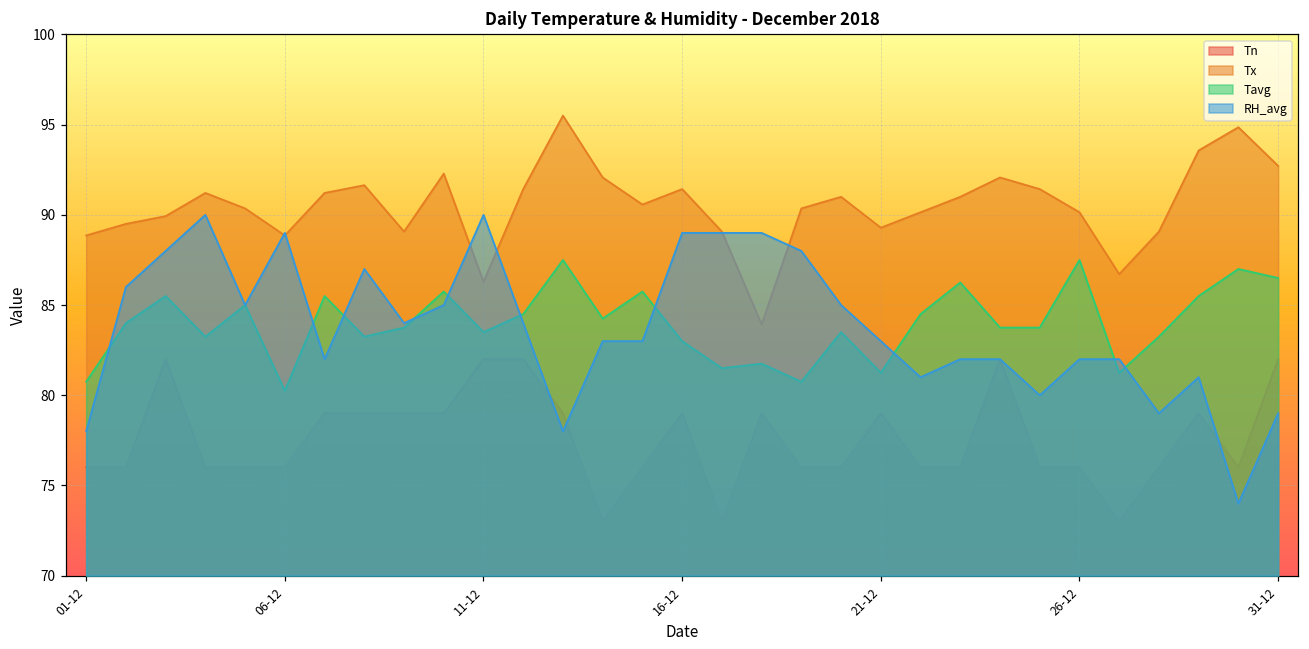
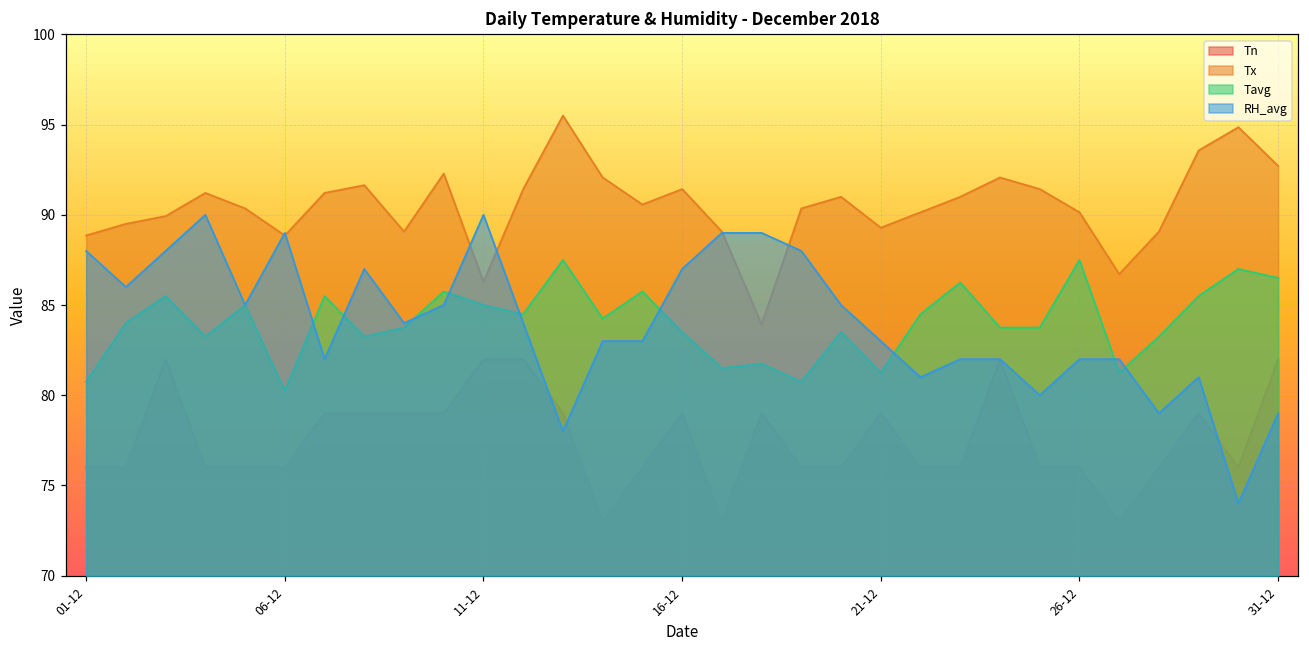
  {
    "Tavg": {
      "01-12": 80.8,
      "06-12": 80.3,
-     "11-12": 83.5,
-     "16-12": 83.0,
+     "11-12": 85.0,
+     "16-12": 83.5,
      "21-12": 81.3,
      "26-12": 87.5,
      "31-12": 86.5
    },
    "RH_avg": {
-     "01-12": 78,
+     "01-12": 88,
      "11-12": 90,
-     "16-12": 89,
+     "16-12": 87,
      "21-12": 83,
      "26-12": 82,
      "31-12": 79
    }
  }
